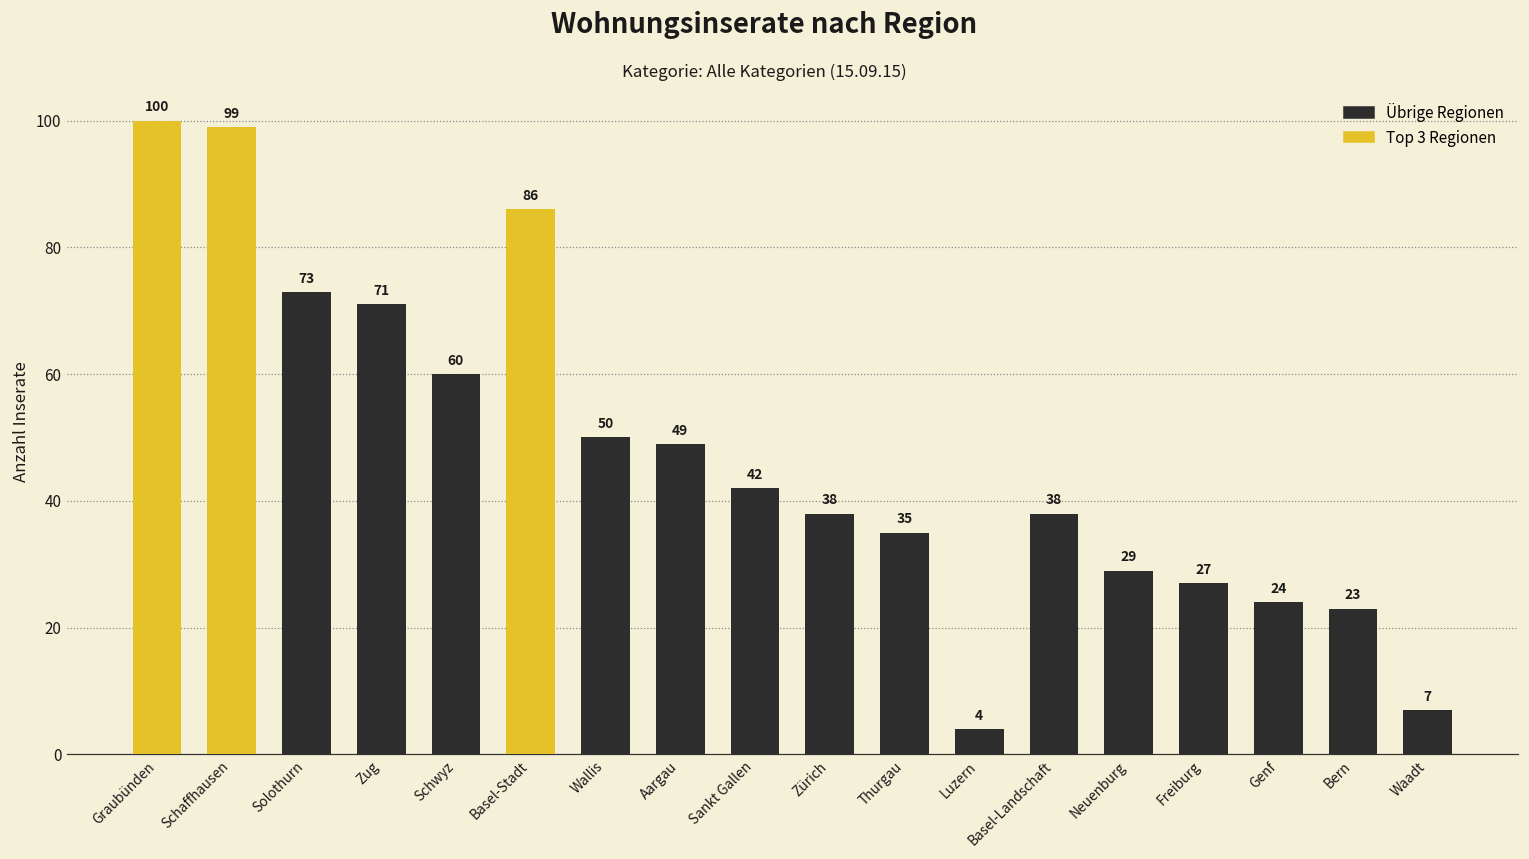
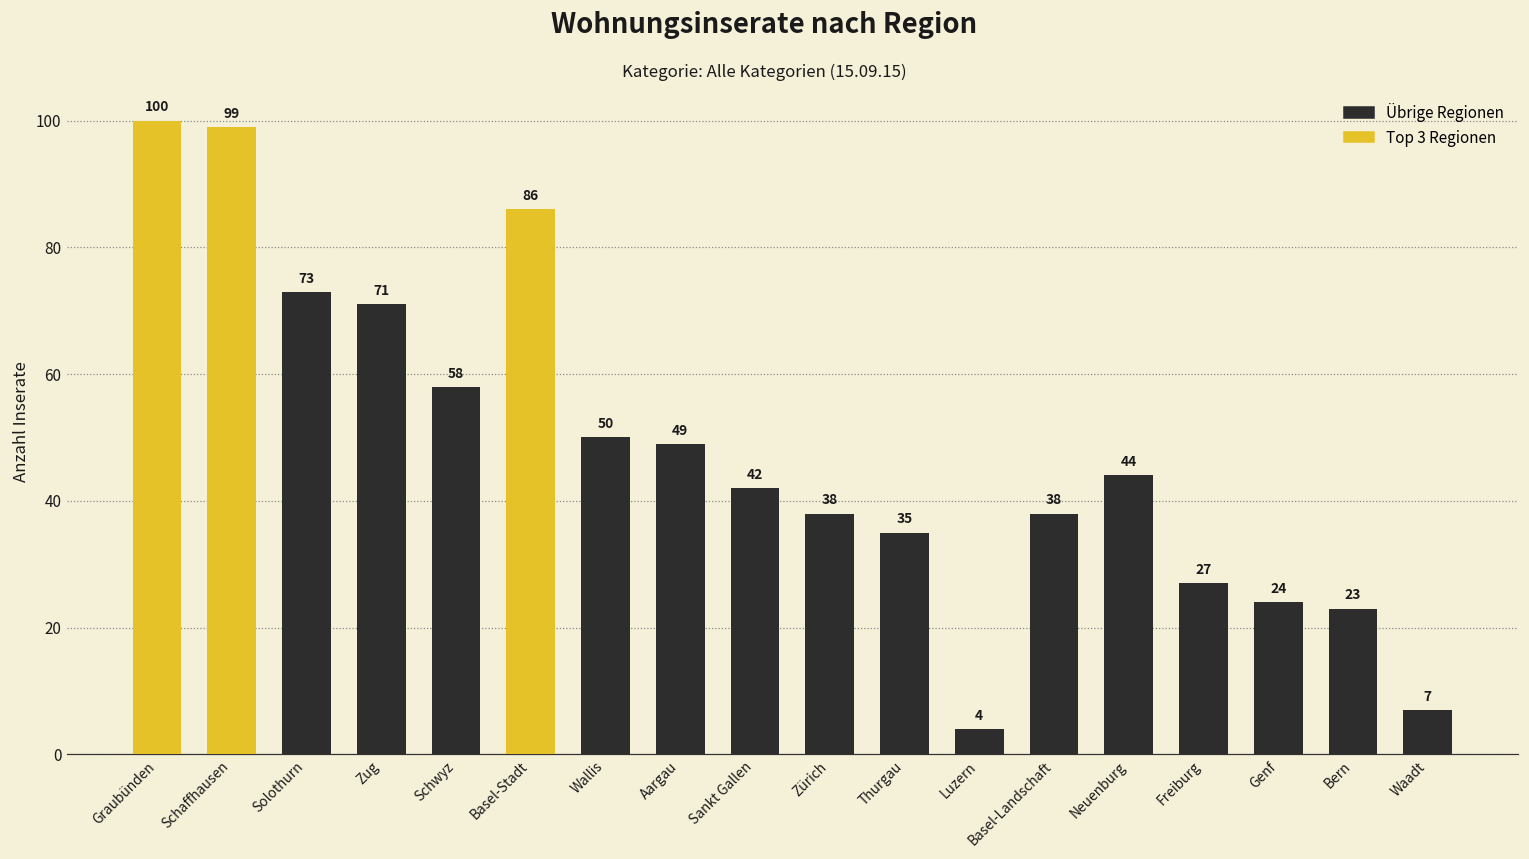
  {
    "Graubünden": 100,
    "Schaffhausen": 99,
    "Solothurn": 73,
    "Zug": 71,
-   "Schwyz": 60,
+   "Schwyz": 58,
    "Basel-Stadt": 86,
    "Wallis": 50,
    "Aargau": 49,
    "Sankt Gallen": 42,
    "Zürich": 38,
    "Thurgau": 35,
    "Luzern": 4,
    "Basel-Landschaft": 38,
-   "Neuenburg": 29,
+   "Neuenburg": 44,
    "Freiburg": 27,
    "Genf": 24,
    "Bern": 23,
    "Waadt": 7
  }
